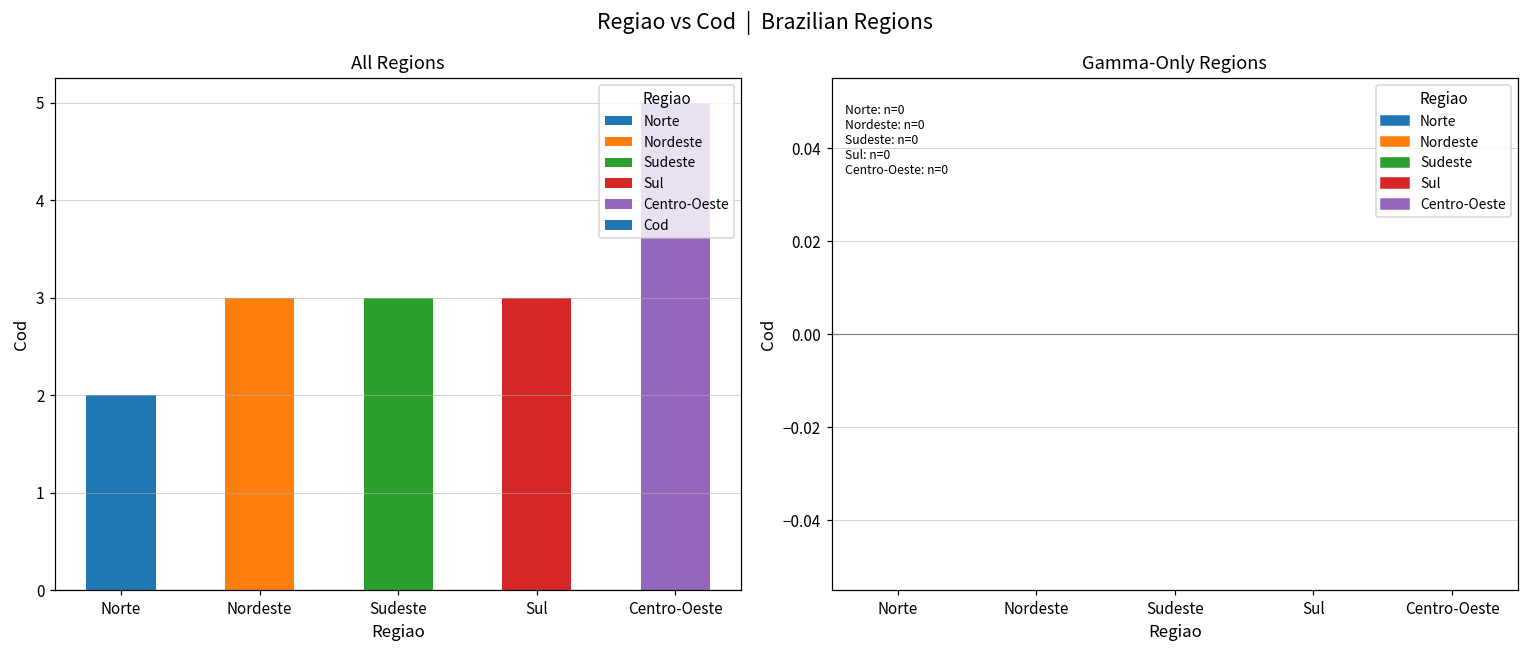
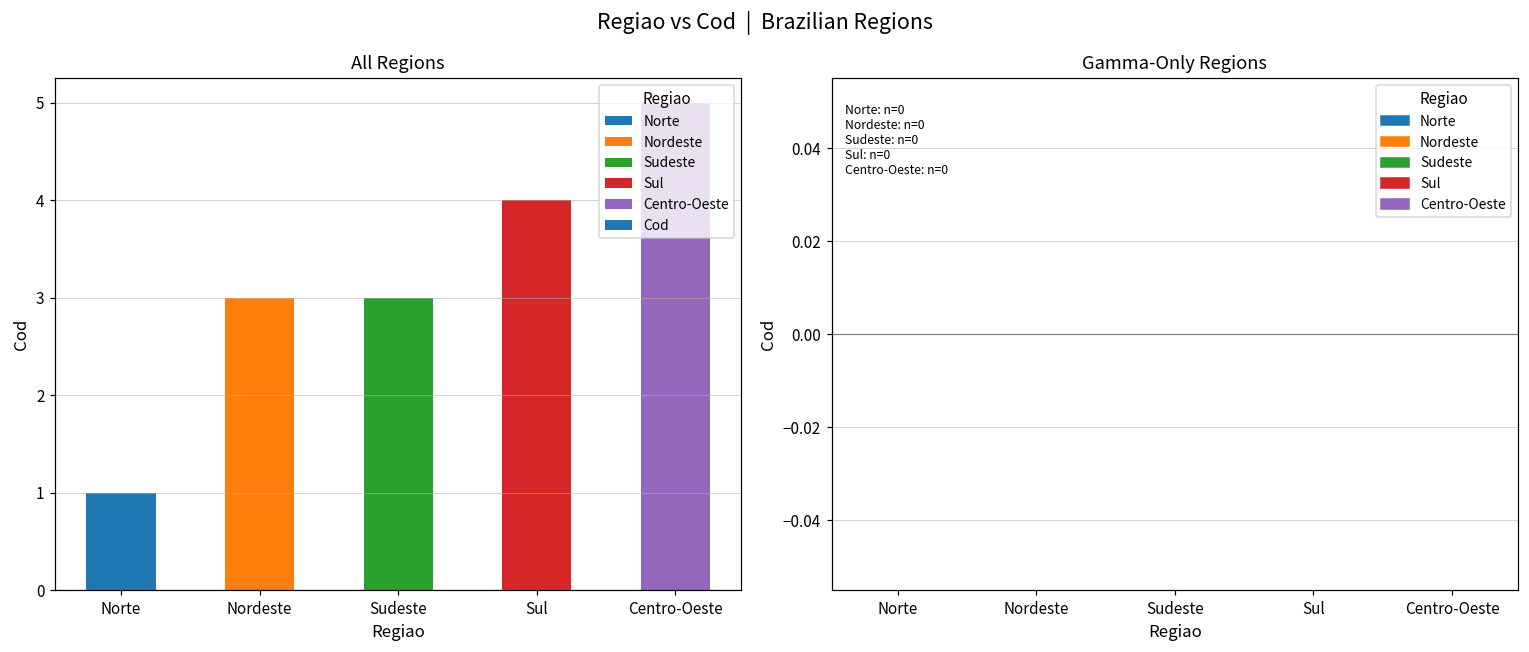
  {
    "All Regions": {
-     "Norte": 2,
+     "Norte": 1,
      "Nordeste": 3,
      "Sudeste": 3,
-     "Sul": 3
+     "Sul": 4
    },
    "Gamma-Only Regions": {
      "Norte": 0.000,
      "Nordeste": 0.000,
      "Sudeste": 0.000,
      "Sul": 0.000,
      "Centro-Oeste": 0.000
    }
  }
